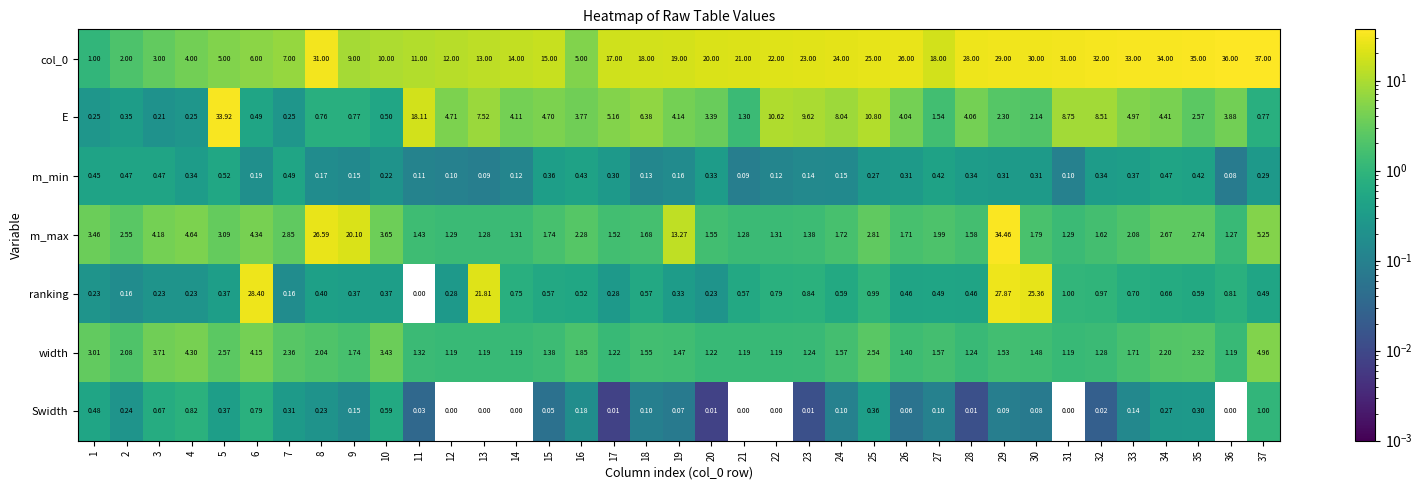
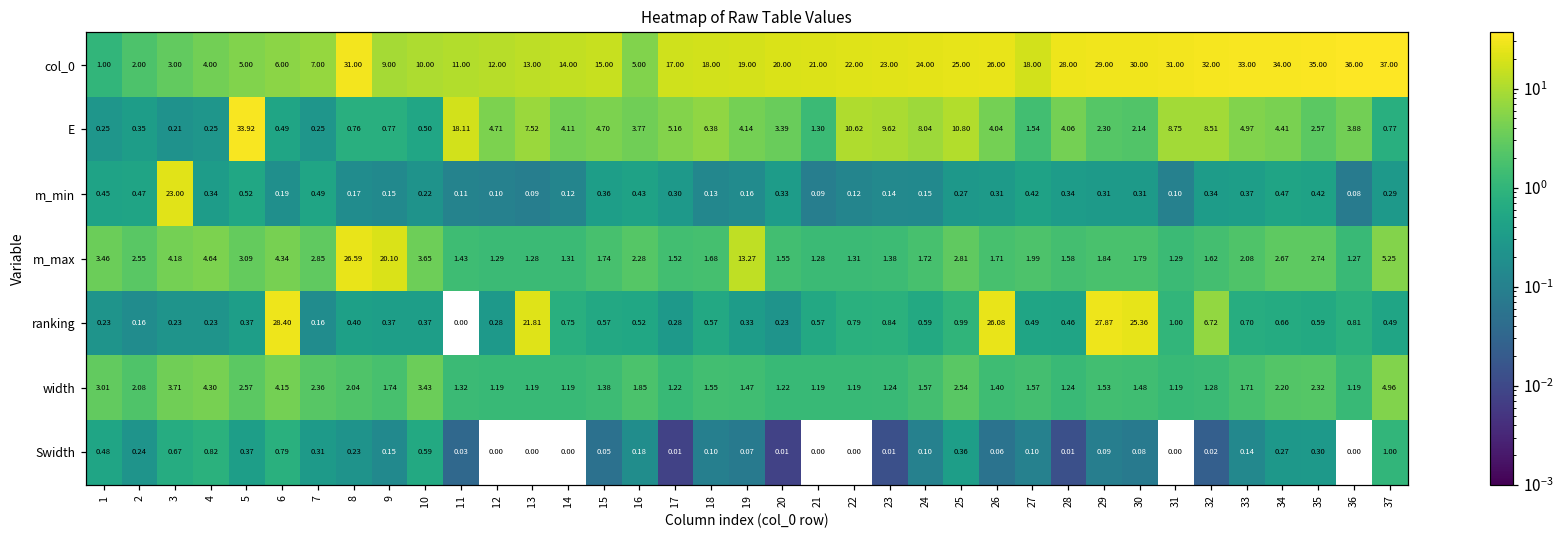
  {
    "m_min": {
      "1": 0.45,
      "2": 0.47,
-     "3": 0.47,
+     "3": 23.00,
      "4": 0.34,
      "5": 0.52,
      "6": 0.19,
      "7": 0.49,
      "8": 0.17,
      "9": 0.15,
      "10": 0.22,
      "11": 0.11,
      "12": 0.10,
      "13": 0.09,
      "14": 0.12,
      "15": 0.36,
      "16": 0.43,
      "17": 0.30,
      "18": 0.13,
      "19": 0.16,
      "20": 0.33,
      "21": 0.09,
      "22": 0.12,
      "23": 0.14,
      "24": 0.15,
      "25": 0.27,
      "26": 0.31,
      "27": 0.42,
      "28": 0.34,
      "29": 0.31,
      "30": 0.31,
      "31": 0.10,
      "32": 0.34,
      "33": 0.37,
      "34": 0.47,
      "35": 0.42,
      "36": 0.08,
      "37": 0.29
    },
    "m_max": {
      "1": 3.46,
      "2": 2.55,
      "3": 4.18,
      "4": 4.64,
      "5": 3.09,
      "6": 4.34,
      "7": 2.85,
      "8": 26.59,
      "9": 20.10,
      "10": 3.65,
      "11": 1.43,
      "12": 1.29,
      "13": 1.28,
      "14": 1.31,
      "15": 1.74,
      "16": 2.28,
      "17": 1.52,
      "18": 1.68,
      "19": 13.27,
      "20": 1.55,
      "21": 1.28,
      "22": 1.31,
      "23": 1.38,
      "24": 1.72,
      "25": 2.81,
      "26": 1.71,
      "27": 1.99,
      "28": 1.58,
-     "29": 34.46,
+     "29": 1.84,
      "30": 1.79,
      "31": 1.29,
      "32": 1.62,
      "33": 2.08,
      "34": 2.67,
      "35": 2.74,
      "36": 1.27,
      "37": 5.25
    },
    "ranking": {
      "1": 0.23,
      "2": 0.16,
      "3": 0.23,
      "4": 0.23,
      "5": 0.37,
      "6": 28.40,
      "7": 0.16,
      "8": 0.40,
      "9": 0.37,
      "10": 0.37,
      "11": 0.00,
      "12": 0.28,
      "13": 21.81,
      "14": 0.75,
      "15": 0.57,
      "16": 0.52,
      "17": 0.28,
      "18": 0.57,
      "19": 0.33,
      "20": 0.23,
      "21": 0.57,
      "22": 0.79,
      "23": 0.84,
      "24": 0.59,
      "25": 0.99,
-     "26": 0.46,
+     "26": 26.08,
      "27": 0.49,
      "28": 0.46,
      "29": 27.87,
      "30": 25.36,
      "31": 1.00,
-     "32": 0.97,
+     "32": 6.72,
      "33": 0.70,
      "34": 0.66,
      "35": 0.59,
      "36": 0.81,
      "37": 0.49
    }
  }
